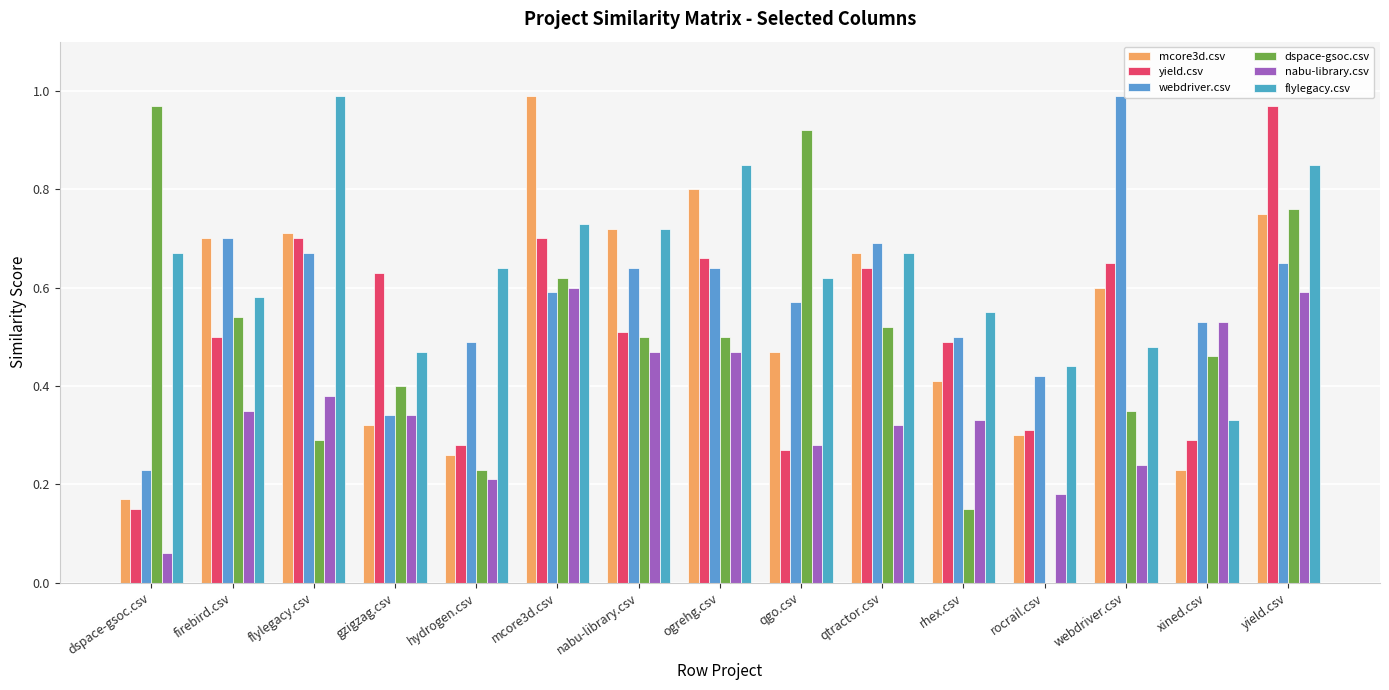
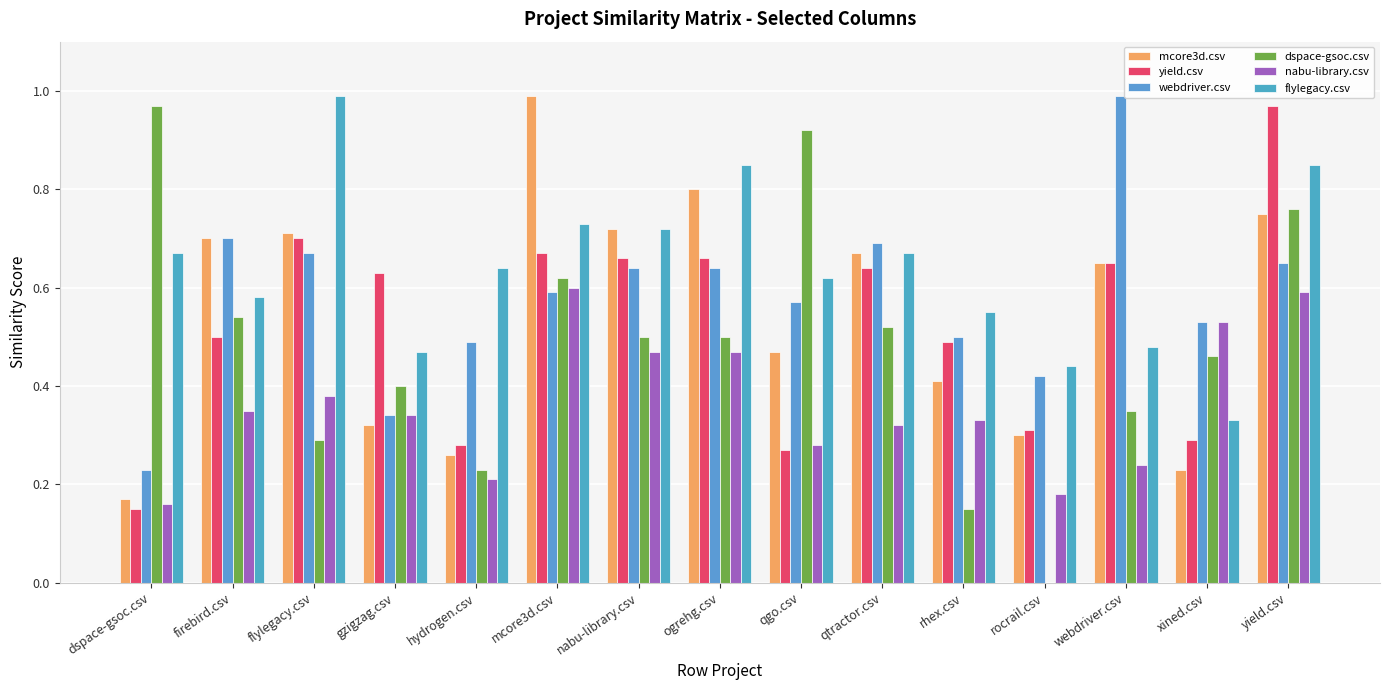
  {
    "mcore3d.csv": {
      "dspace-gsoc.csv": 0.17,
      "firebird.csv": 0.70,
      "flylegacy.csv": 0.71,
      "gzigzag.csv": 0.32,
      "hydrogen.csv": 0.26,
      "mcore3d.csv": 0.99,
      "nabu-library.csv": 0.72,
      "ogrehg.csv": 0.80,
      "qgo.csv": 0.47,
      "qtractor.csv": 0.67,
      "rhex.csv": 0.41,
      "rocrail.csv": 0.30,
-     "webdriver.csv": 0.60,
+     "webdriver.csv": 0.65,
      "xined.csv": 0.23,
      "yield.csv": 0.75
    },
    "yield.csv": {
      "dspace-gsoc.csv": 0.15,
      "firebird.csv": 0.50,
      "flylegacy.csv": 0.70,
      "gzigzag.csv": 0.63,
      "hydrogen.csv": 0.28,
-     "mcore3d.csv": 0.70,
-     "nabu-library.csv": 0.51,
+     "mcore3d.csv": 0.67,
+     "nabu-library.csv": 0.66,
      "ogrehg.csv": 0.66,
      "qgo.csv": 0.27,
      "qtractor.csv": 0.64,
      "rhex.csv": 0.49,
      "rocrail.csv": 0.31,
      "webdriver.csv": 0.65,
      "xined.csv": 0.29,
      "yield.csv": 0.97
    },
    "dspace-gsoc.csv": {
      "dspace-gsoc.csv": 0.97,
      "firebird.csv": 0.54,
      "flylegacy.csv": 0.29,
      "gzigzag.csv": 0.40,
      "hydrogen.csv": 0.23,
      "mcore3d.csv": 0.62,
      "nabu-library.csv": 0.50,
      "ogrehg.csv": 0.50,
      "qgo.csv": 0.92,
      "qtractor.csv": 0.52,
      "rhex.csv": 0.15,
      "rocrail.csv": 0.00,
      "webdriver.csv": 0.35,
      "xined.csv": 0.46,
      "yield.csv": 0.76
    },
    "nabu-library.csv": {
-     "dspace-gsoc.csv": 0.06,
+     "dspace-gsoc.csv": 0.16,
      "firebird.csv": 0.35,
      "flylegacy.csv": 0.38,
      "gzigzag.csv": 0.34,
      "hydrogen.csv": 0.21,
      "mcore3d.csv": 0.60,
      "nabu-library.csv": 0.47,
      "ogrehg.csv": 0.47,
      "qgo.csv": 0.28,
      "qtractor.csv": 0.32,
      "rhex.csv": 0.33,
      "rocrail.csv": 0.18,
      "webdriver.csv": 0.24,
      "xined.csv": 0.53,
      "yield.csv": 0.59
    }
  }
